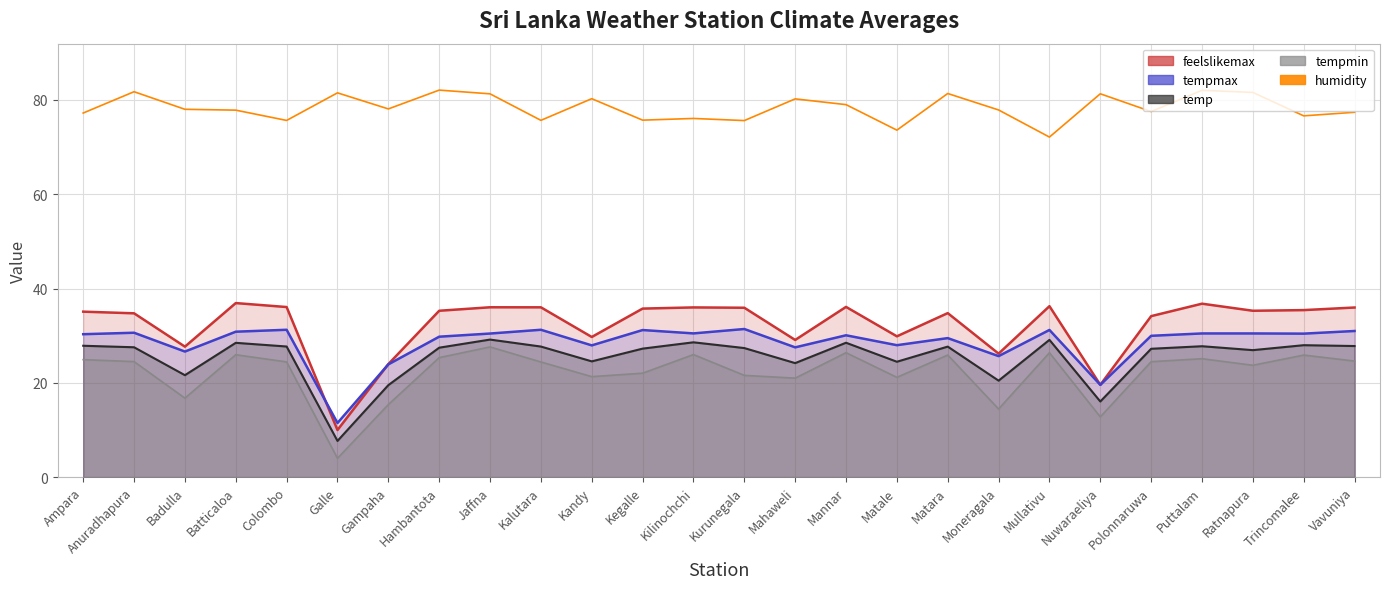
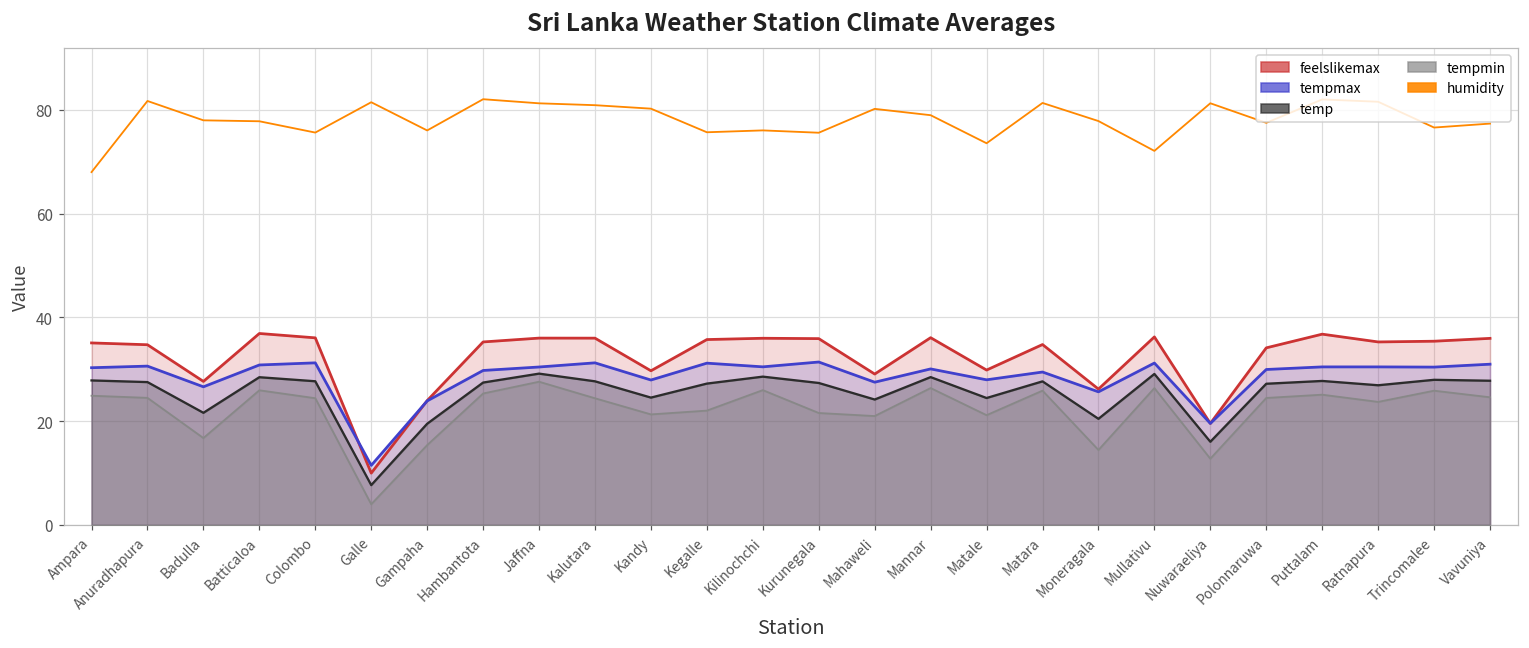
  {
    "humidity": {
-     "Ampara": 77,
+     "Ampara": 68,
      "Anuradhapura": 82,
      "Badulla": 78,
      "Batticaloa": 78,
      "Colombo": 76,
      "Galle": 81,
-     "Gampaha": 78,
+     "Gampaha": 76,
      "Hambantota": 82,
      "Jaffna": 81,
-     "Kalutara": 76,
+     "Kalutara": 81,
      "Kandy": 80,
      "Kegalle": 76,
      "Kilinochchi": 76,
      "Kurunegala": 76,
      "Mahaweli": 80,
      "Mannar": 79,
      "Matale": 74,
      "Matara": 81,
      "Moneragala": 78,
      "Mullativu": 72,
      "Nuwaraeliya": 81,
      "Polonnaruwa": 78,
      "Trincomalee": 77,
      "Vavuniya": 77
    }
  }
